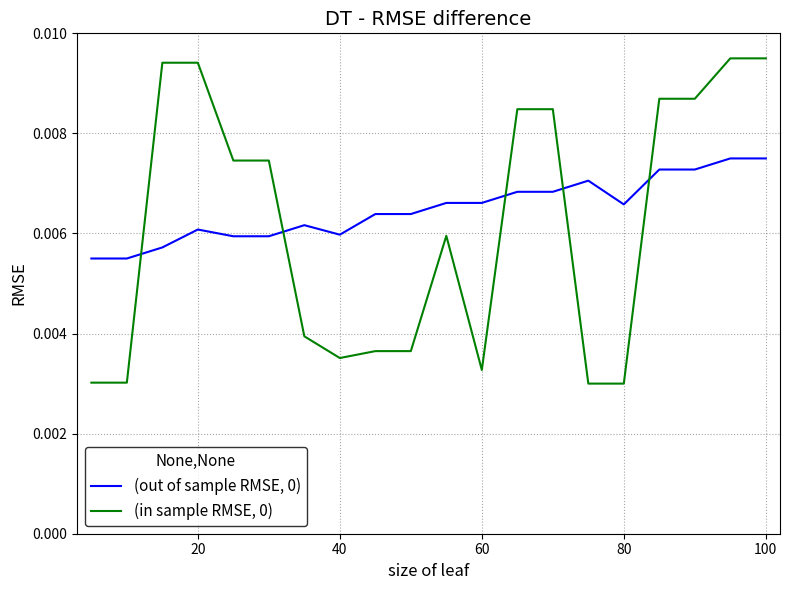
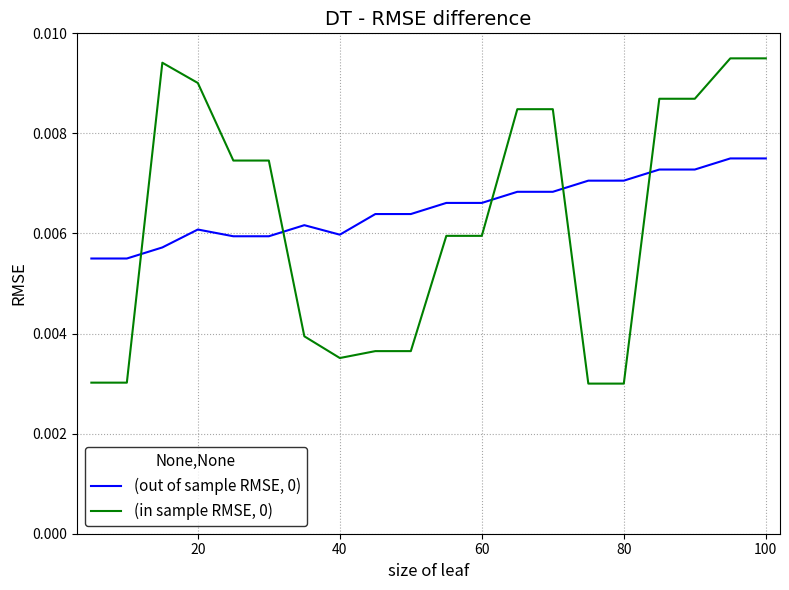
  {
    "(out of sample RMSE, 0)": {
      "20": 0.0061,
      "40": 0.0060,
      "60": 0.0066,
-     "80": 0.0066,
+     "80": 0.0071,
      "100": 0.0075
    },
    "(in sample RMSE, 0)": {
-     "20": 0.0094,
+     "20": 0.0090,
      "40": 0.0035,
-     "60": 0.0033,
+     "60": 0.0060,
      "80": 0.0030,
      "100": 0.0095
    }
  }
